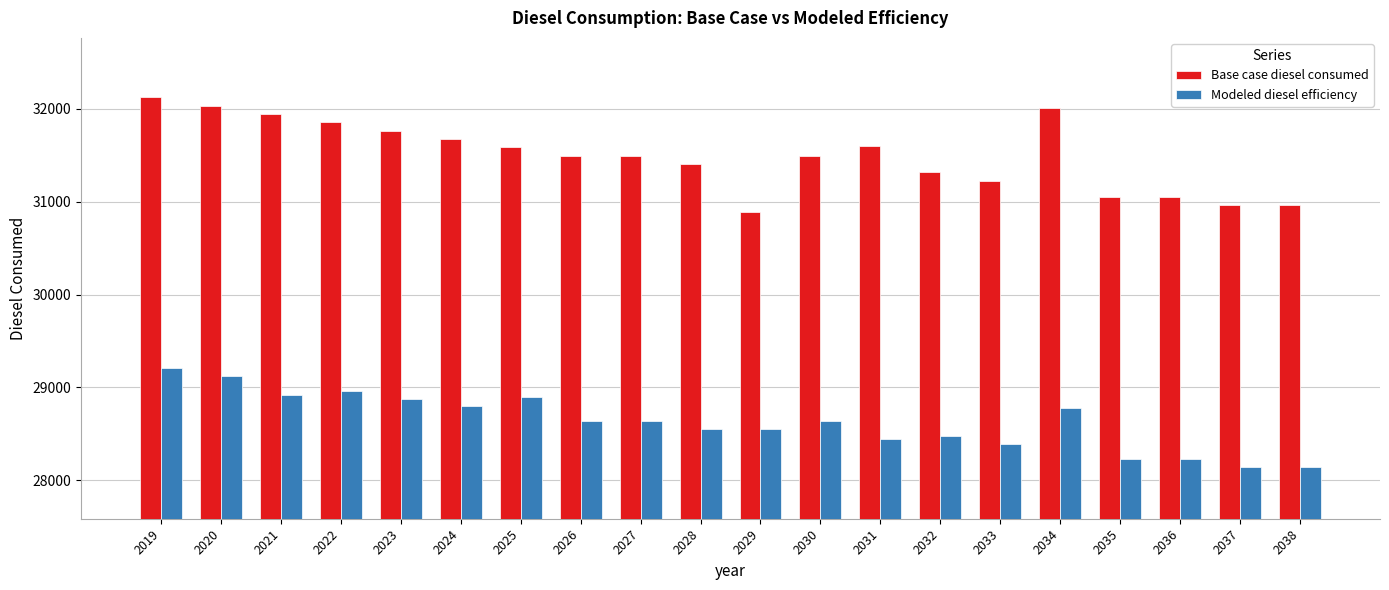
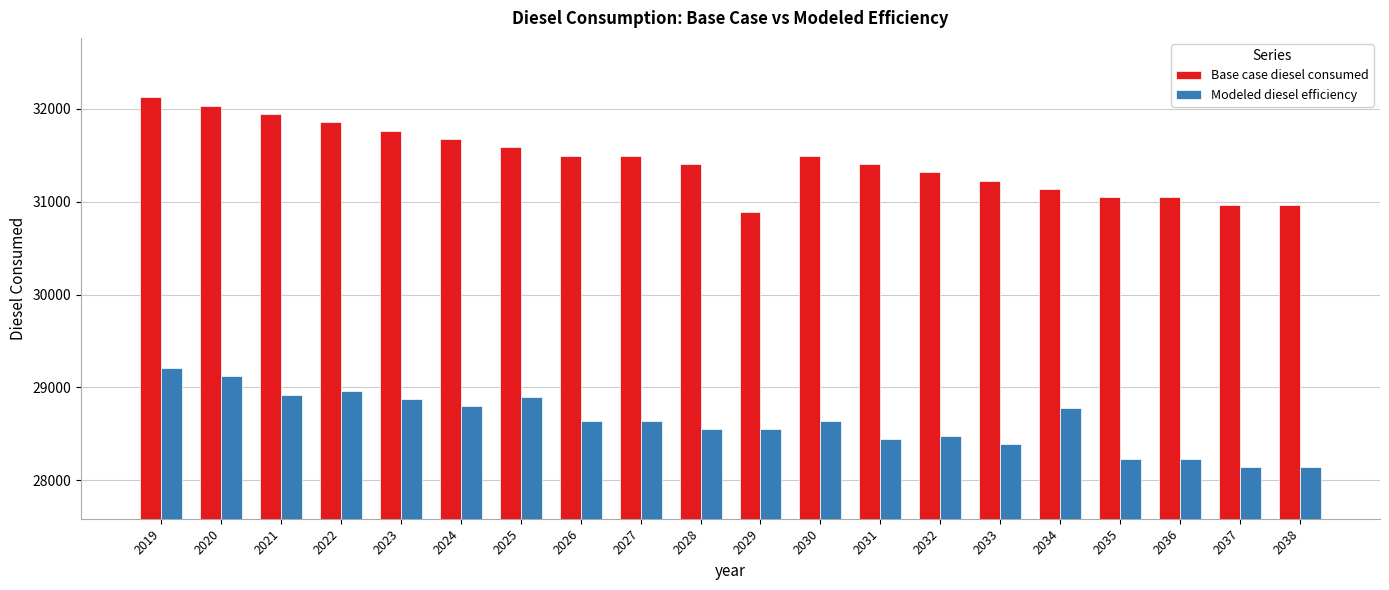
  {
    "Base case diesel consumed": {
      "2019": 32100,
      "2020": 32000,
      "2021": 31900,
      "2022": 31900,
      "2023": 31800,
      "2024": 31700,
      "2025": 31600,
      "2026": 31500,
      "2027": 31500,
      "2028": 31400,
      "2029": 30900,
      "2030": 31500,
-     "2031": 31600,
+     "2031": 31400,
      "2032": 31300,
      "2033": 31200,
-     "2034": 32000,
+     "2034": 31100,
      "2035": 31000,
      "2036": 31000,
      "2037": 31000,
      "2038": 31000
    },
    "Modeled diesel efficiency": {
      "2019": 29200,
      "2020": 29100,
      "2021": 28900,
      "2022": 29000,
      "2023": 28900,
      "2024": 28800,
      "2025": 28900,
      "2026": 28600,
      "2027": 28600,
      "2028": 28600,
      "2029": 28600,
      "2030": 28600,
      "2031": 28400,
      "2032": 28500,
      "2033": 28400,
      "2034": 28800,
      "2035": 28200,
      "2036": 28200,
      "2037": 28100,
      "2038": 28100
    }
  }
